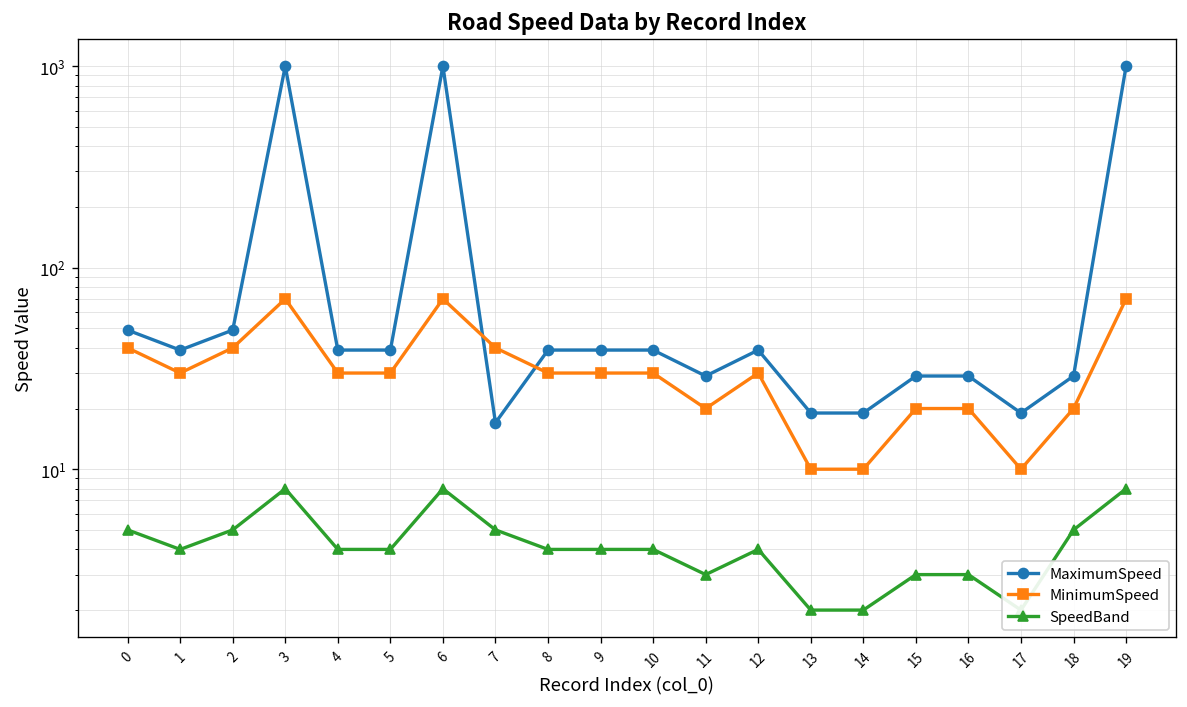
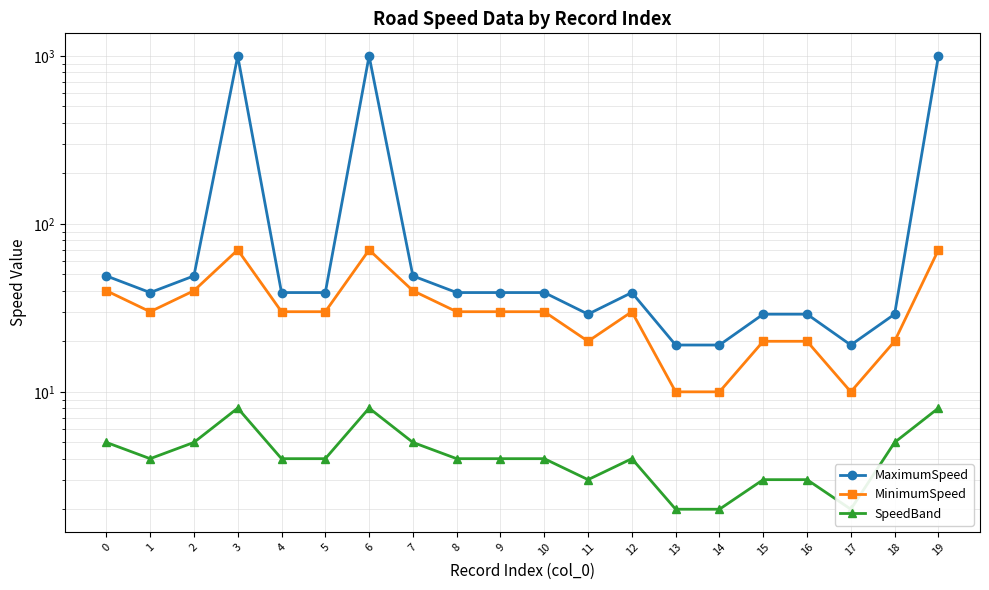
  {
    "MaximumSpeed": {
      "0": 49,
      "1": 39,
      "2": 49,
      "3": 1000,
      "4": 39,
      "5": 39,
      "6": 1000,
-     "7": 17,
+     "7": 49,
      "8": 39,
      "9": 39,
      "10": 39,
      "11": 29,
      "12": 39,
      "13": 19,
      "14": 19,
      "15": 29,
      "16": 29,
      "17": 19,
      "18": 29,
      "19": 1000
    },
    "MinimumSpeed": {
      "0": 40,
      "1": 30,
      "2": 40,
      "3": 70,
      "4": 30,
      "5": 30,
      "6": 70,
      "7": 40,
      "8": 30,
      "9": 30,
      "10": 30,
      "11": 20,
      "12": 30,
      "13": 10,
      "14": 10,
      "15": 20,
      "16": 20,
      "17": 10,
      "18": 20,
      "19": 70
    },
    "SpeedBand": {
      "0": 5,
      "1": 4,
      "2": 5,
      "3": 8,
      "4": 4,
      "5": 4,
      "6": 8,
      "7": 5,
      "8": 4,
      "9": 4,
      "10": 4,
      "11": 3,
      "12": 4,
      "13": 2,
      "14": 2,
      "15": 3,
      "16": 3,
      "18": 5,
      "19": 8
    }
  }
